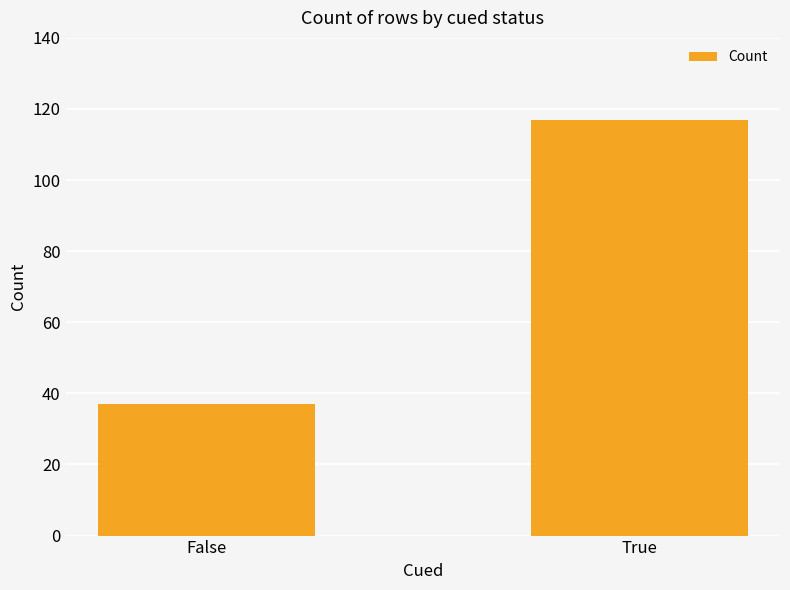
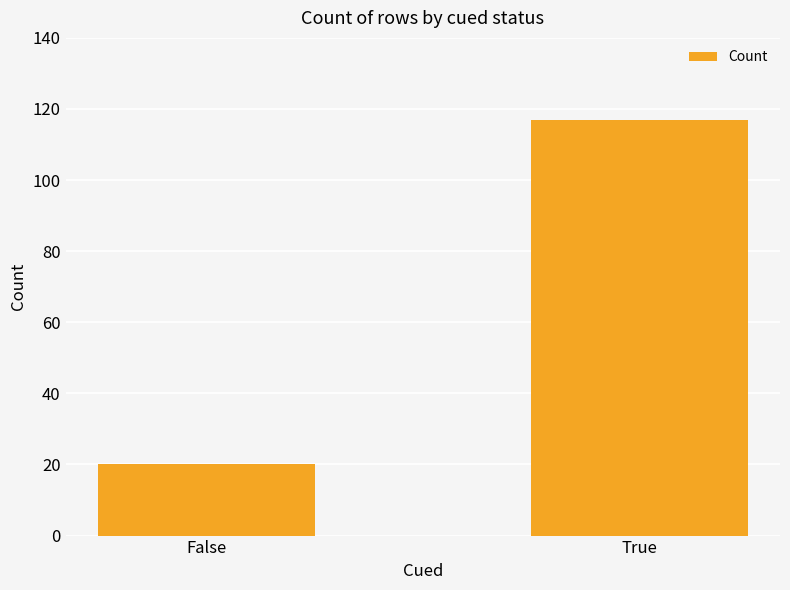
  {
-   "False": 37,
+   "False": 20,
    "True": 117
  }
